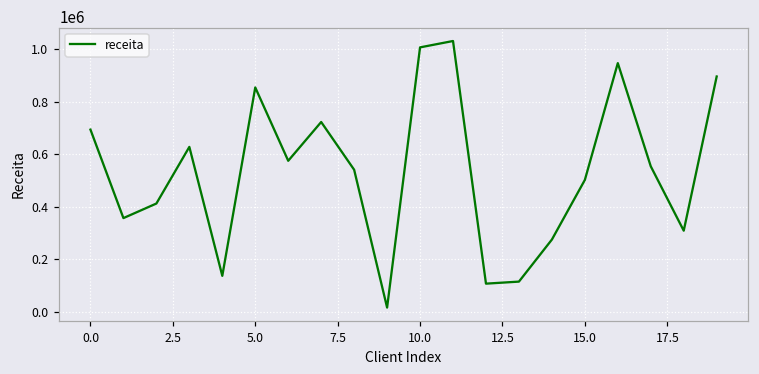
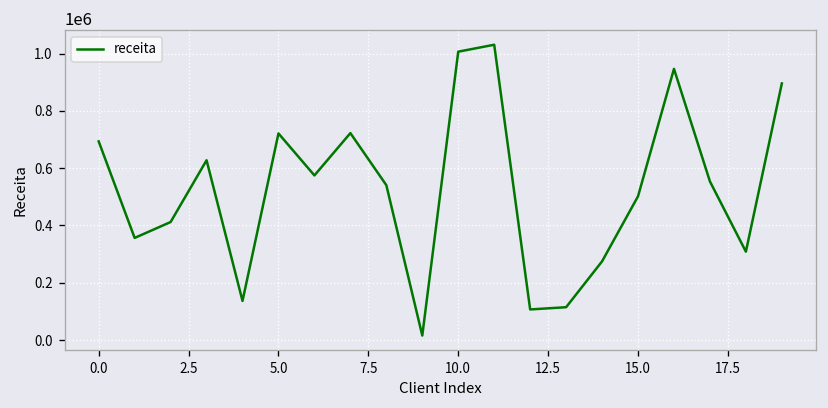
  {
    "0.0": 690000,
-   "5.0": 850000,
+   "5.0": 720000,
    "10.0": 1010000,
    "15.0": 500000
  }
